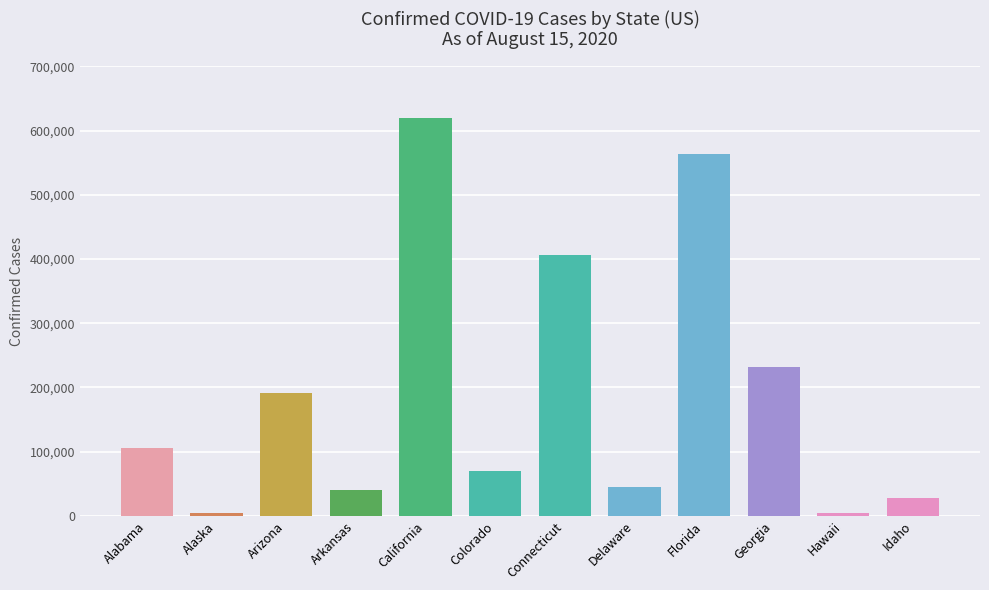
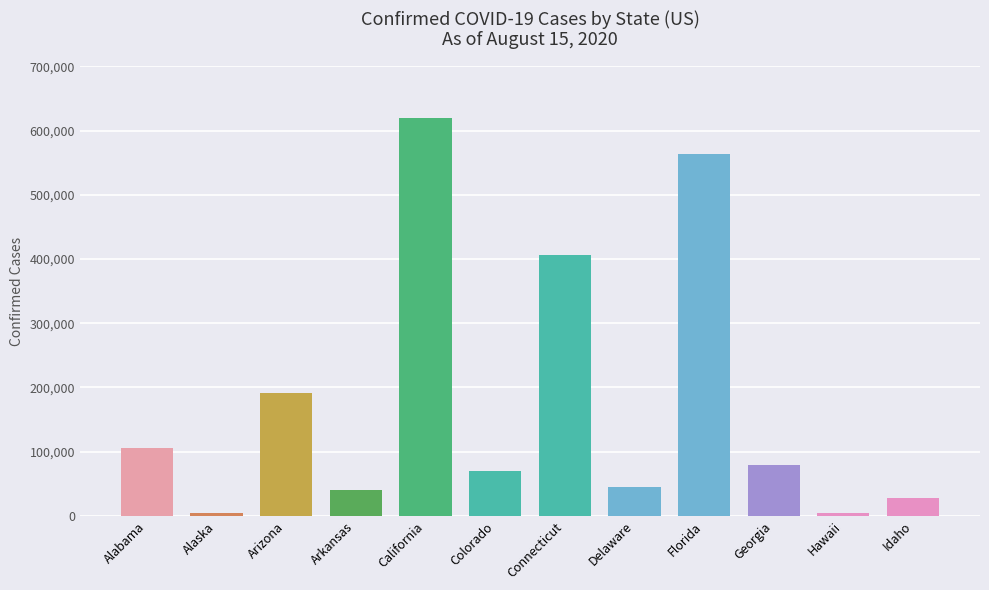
  {
    "Alabama": "110,000",
    "Alaska": "0",
    "Arizona": "190,000",
    "Arkansas": "40,000",
    "California": "620,000",
    "Colorado": "70,000",
    "Connecticut": "410,000",
    "Delaware": "50,000",
    "Florida": "560,000",
-   "Georgia": "230,000",
+   "Georgia": "80,000",
    "Hawaii": "0",
    "Idaho": "30,000"
  }
